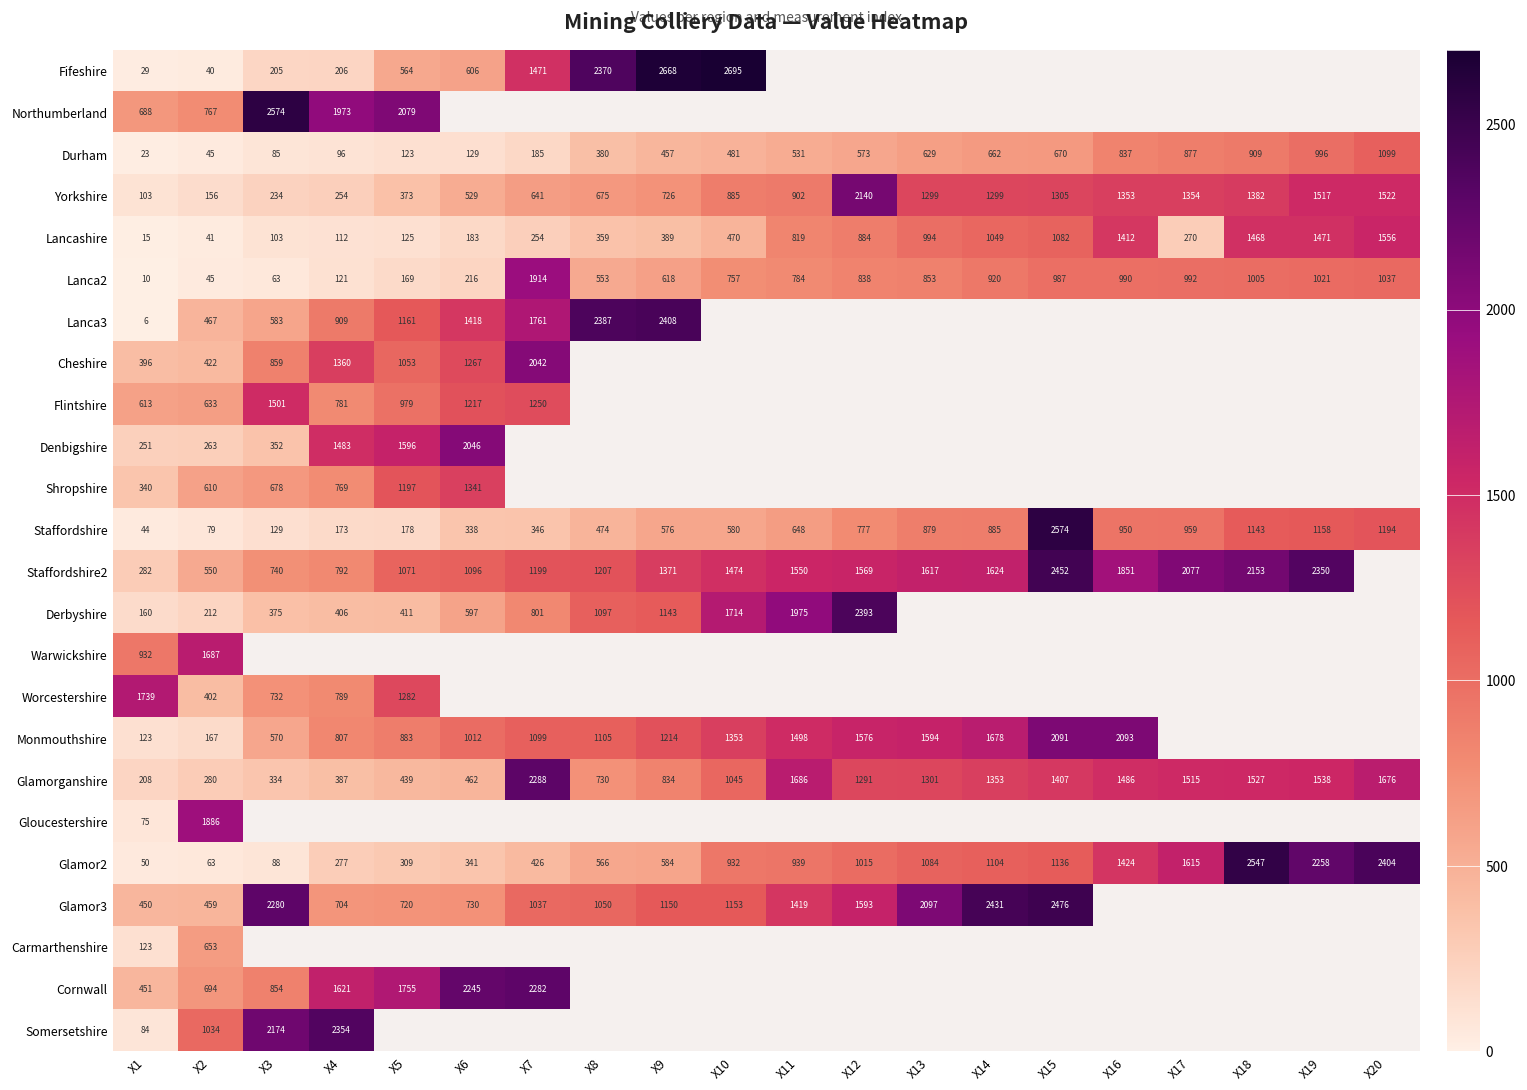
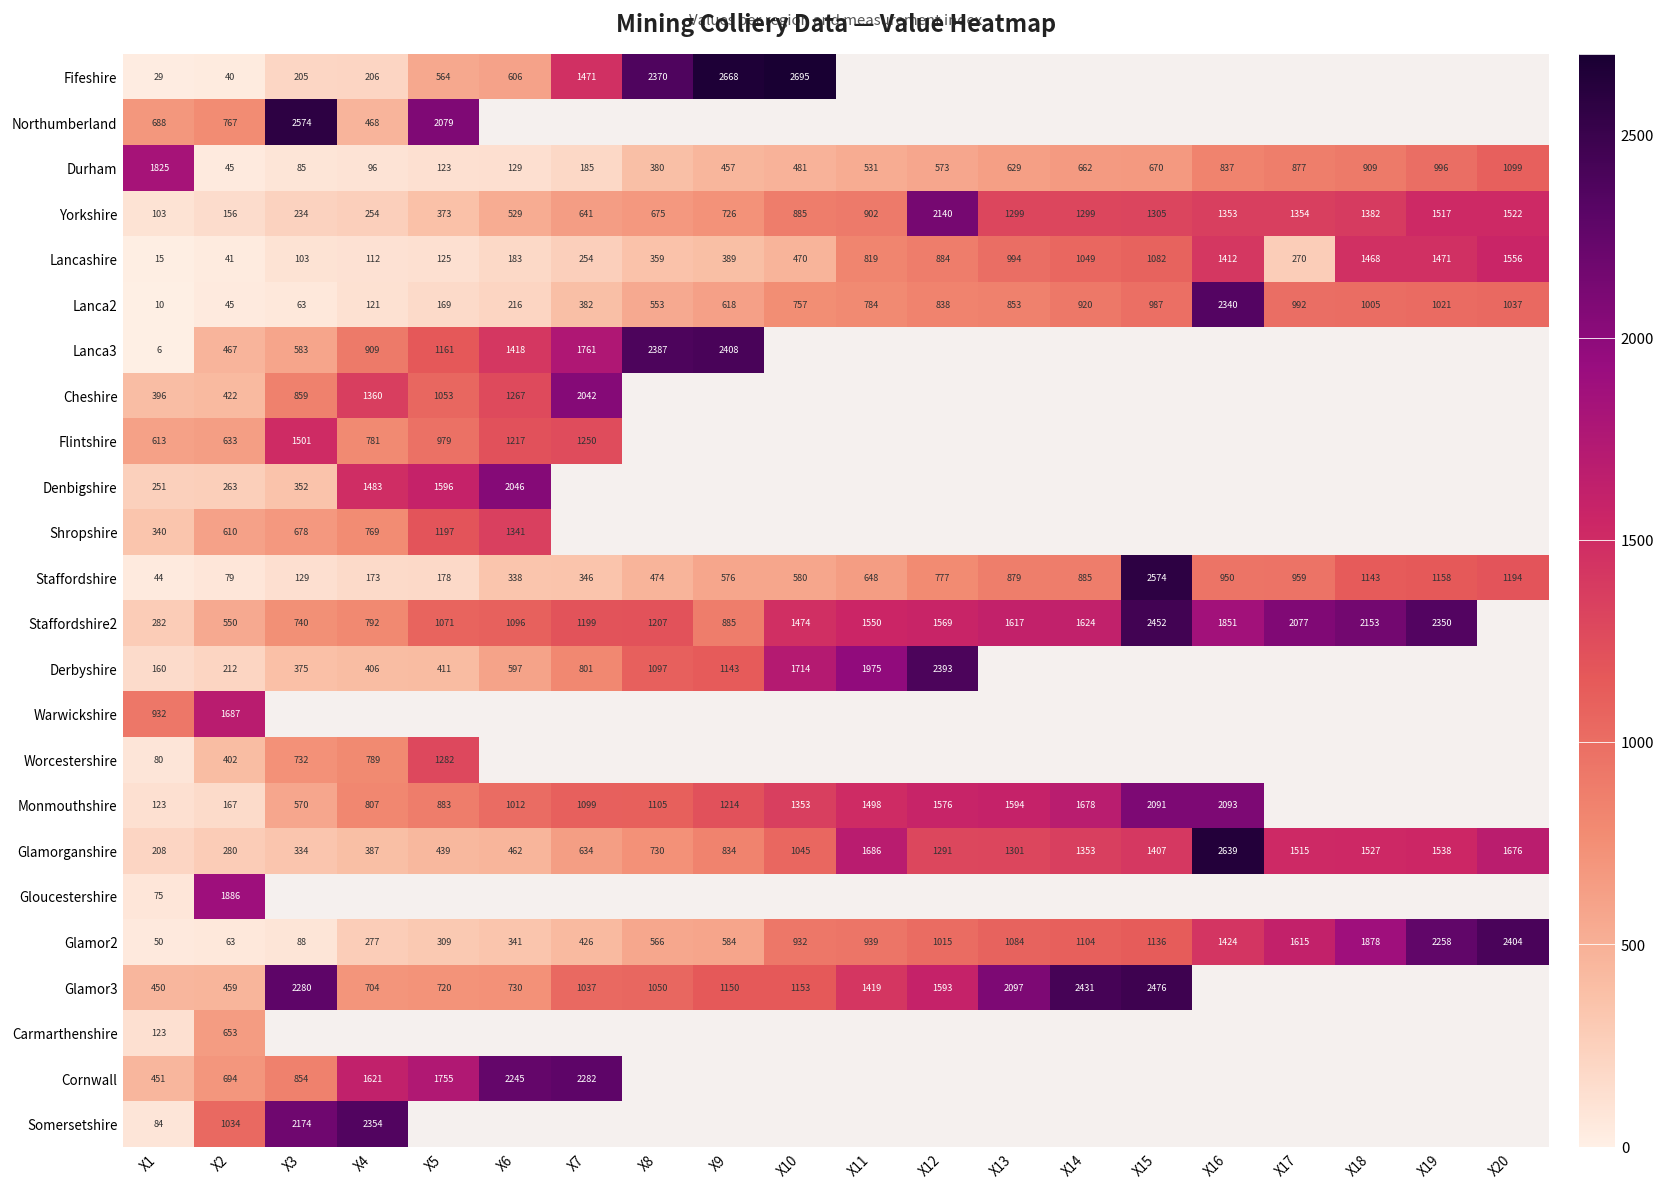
  {
    "Northumberland": {
      "X1": 688,
      "X2": 767,
      "X3": 2574,
-     "X4": 1973,
+     "X4": 468,
      "X5": 2079
    },
    "Durham": {
-     "X1": 23,
+     "X1": 1825,
      "X2": 45,
      "X3": 85,
      "X4": 96,
      "X5": 123,
      "X6": 129,
      "X7": 185,
      "X8": 380,
      "X9": 457,
      "X10": 481,
      "X11": 531,
      "X12": 573,
      "X13": 629,
      "X14": 662,
      "X15": 670,
      "X16": 837,
      "X17": 877,
      "X18": 909,
      "X19": 996,
      "X20": 1099
    },
    "Lanca2": {
      "X1": 10,
      "X2": 45,
      "X3": 63,
      "X4": 121,
      "X5": 169,
      "X6": 216,
-     "X7": 1914,
+     "X7": 382,
      "X8": 553,
      "X9": 618,
      "X10": 757,
      "X11": 784,
      "X12": 838,
      "X13": 853,
      "X14": 920,
      "X15": 987,
-     "X16": 990,
+     "X16": 2340,
      "X17": 992,
      "X18": 1005,
      "X19": 1021,
      "X20": 1037
    },
    "Staffordshire2": {
      "X1": 282,
      "X2": 550,
      "X3": 740,
      "X4": 792,
      "X5": 1071,
      "X6": 1096,
      "X7": 1199,
      "X8": 1207,
-     "X9": 1371,
+     "X9": 885,
      "X10": 1474,
      "X11": 1550,
      "X12": 1569,
      "X13": 1617,
      "X14": 1624,
      "X15": 2452,
      "X16": 1851,
      "X17": 2077,
      "X18": 2153,
      "X19": 2350
    },
    "Worcestershire": {
-     "X1": 1739,
+     "X1": 80,
      "X2": 402,
      "X3": 732,
      "X4": 789,
      "X5": 1282
    },
    "Glamorganshire": {
      "X1": 208,
      "X2": 280,
      "X3": 334,
      "X4": 387,
      "X5": 439,
      "X6": 462,
-     "X7": 2288,
+     "X7": 634,
      "X8": 730,
      "X9": 834,
      "X10": 1045,
      "X11": 1686,
      "X12": 1291,
      "X13": 1301,
      "X14": 1353,
      "X15": 1407,
-     "X16": 1486,
+     "X16": 2639,
      "X17": 1515,
      "X18": 1527,
      "X19": 1538,
      "X20": 1676
    },
    "Glamor2": {
      "X1": 50,
      "X2": 63,
      "X3": 88,
      "X4": 277,
      "X5": 309,
      "X6": 341,
      "X7": 426,
      "X8": 566,
      "X9": 584,
      "X10": 932,
      "X11": 939,
      "X12": 1015,
      "X13": 1084,
      "X14": 1104,
      "X15": 1136,
      "X16": 1424,
      "X17": 1615,
-     "X18": 2547,
+     "X18": 1878,
      "X19": 2258,
      "X20": 2404
    }
  }
